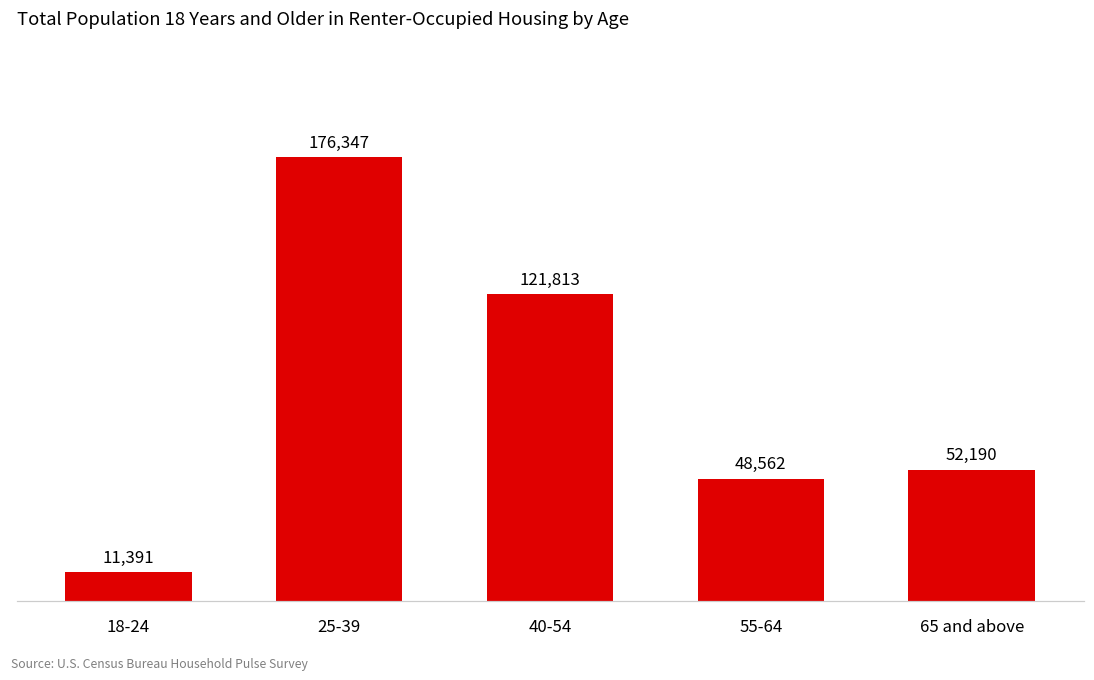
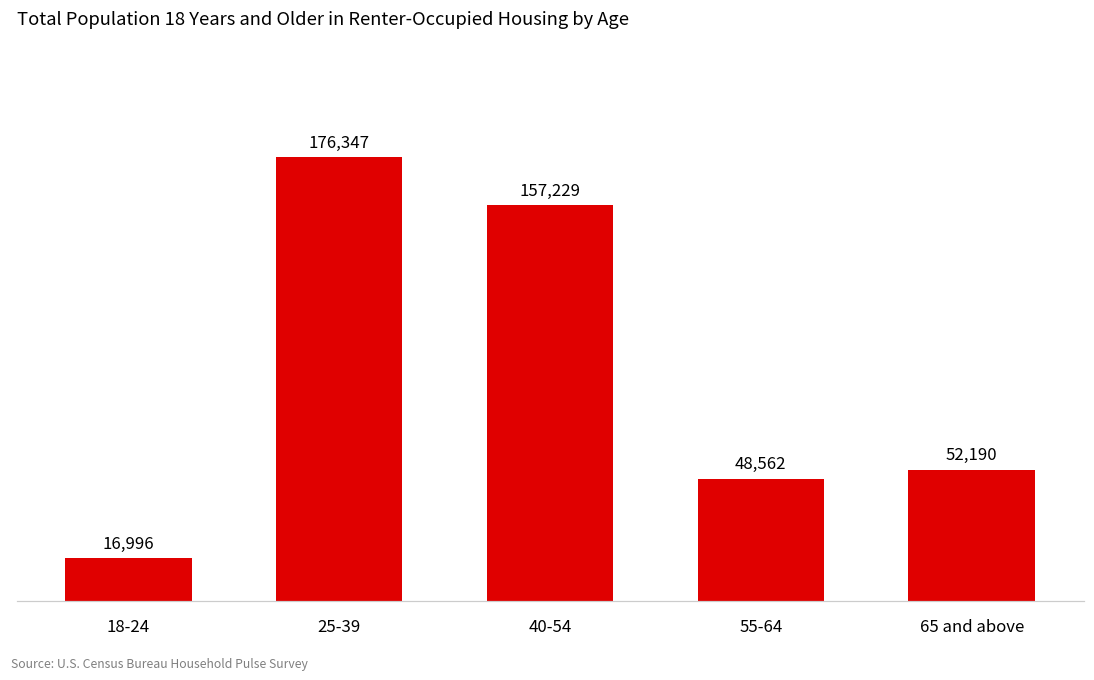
  {
-   "18-24": "11,391",
+   "18-24": "16,996",
    "25-39": "176,347",
-   "40-54": "121,813",
+   "40-54": "157,229",
    "55-64": "48,562",
    "65 and above": "52,190"
  }
